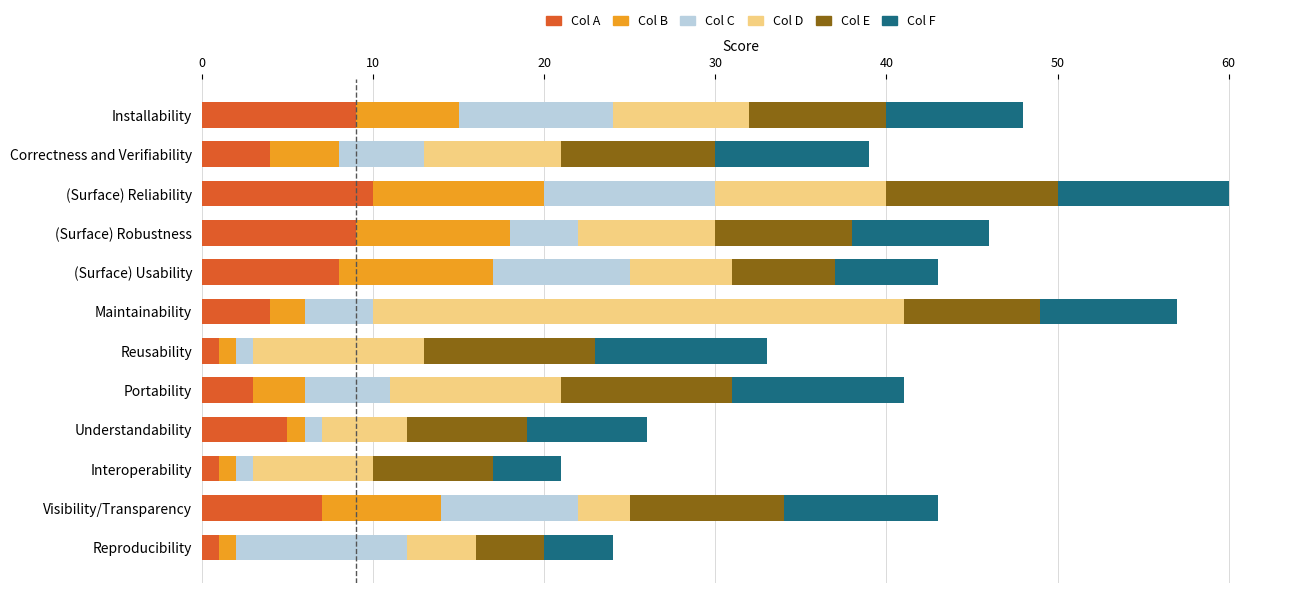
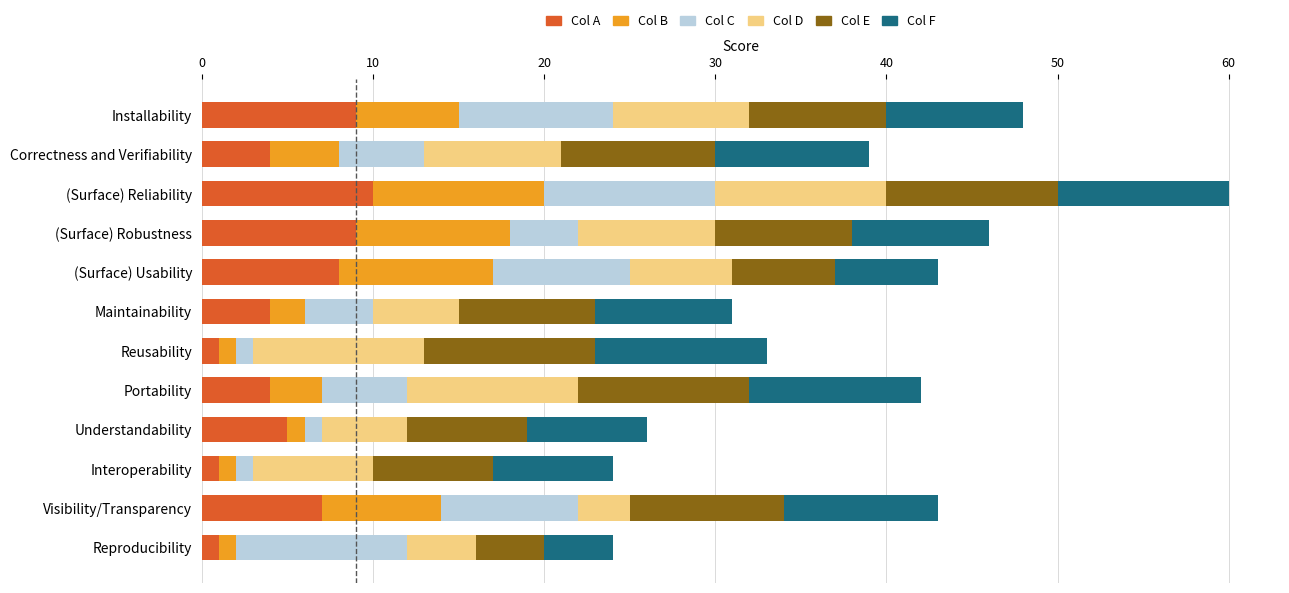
  {
    "Col A": {
      "Installability": 9,
      "Correctness and Verifiability": 4,
      "(Surface) Reliability": 10,
      "(Surface) Robustness": 9,
      "(Surface) Usability": 8,
      "Maintainability": 4,
      "Reusability": 1,
-     "Portability": 3,
+     "Portability": 4,
      "Understandability": 5,
      "Interoperability": 1,
      "Visibility/Transparency": 7,
      "Reproducibility": 1
    },
    "Col B": {
      "Installability": 6,
      "Correctness and Verifiability": 4,
      "(Surface) Reliability": 10,
      "(Surface) Robustness": 9,
      "(Surface) Usability": 9,
      "Maintainability": 2,
      "Reusability": 1,
      "Portability": 3,
      "Understandability": 1,
      "Interoperability": 1,
      "Visibility/Transparency": 7,
      "Reproducibility": 1
    },
    "Col C": {
      "Installability": 9,
      "Correctness and Verifiability": 5,
      "(Surface) Reliability": 10,
      "(Surface) Robustness": 4,
      "(Surface) Usability": 8,
      "Maintainability": 4,
      "Reusability": 1,
      "Portability": 5,
      "Understandability": 1,
      "Interoperability": 1,
      "Visibility/Transparency": 8,
      "Reproducibility": 10
    },
    "Col D": {
      "Installability": 8,
      "Correctness and Verifiability": 8,
      "(Surface) Reliability": 10,
      "(Surface) Robustness": 8,
      "(Surface) Usability": 6,
-     "Maintainability": 31,
+     "Maintainability": 5,
      "Reusability": 10,
      "Portability": 10,
      "Understandability": 5,
      "Interoperability": 7,
      "Visibility/Transparency": 3,
      "Reproducibility": 4
    },
    "Col E": {
      "Installability": 8,
      "Correctness and Verifiability": 9,
      "(Surface) Reliability": 10,
      "(Surface) Robustness": 8,
      "(Surface) Usability": 6,
      "Maintainability": 8,
      "Reusability": 10,
      "Portability": 10,
      "Understandability": 7,
      "Interoperability": 7,
      "Visibility/Transparency": 9,
      "Reproducibility": 4
    },
    "Col F": {
      "Installability": 8,
      "Correctness and Verifiability": 9,
      "(Surface) Reliability": 10,
      "(Surface) Robustness": 8,
      "(Surface) Usability": 6,
      "Maintainability": 8,
      "Reusability": 10,
      "Portability": 10,
      "Understandability": 7,
-     "Interoperability": 4,
+     "Interoperability": 7,
      "Visibility/Transparency": 9,
      "Reproducibility": 4
    }
  }
